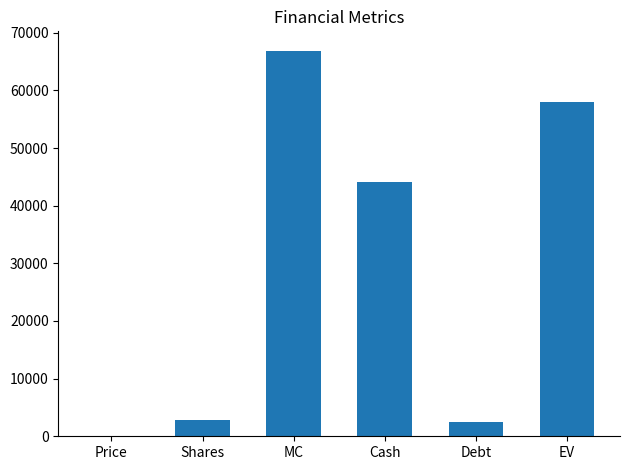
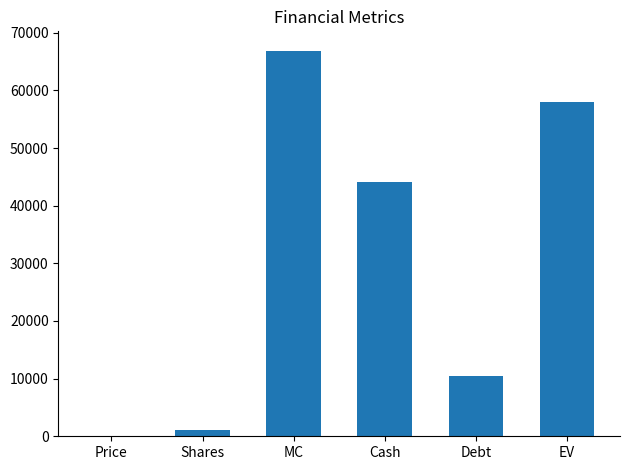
  {
-   "Shares": 3000,
+   "Shares": 1000,
    "MC": 67000,
    "Cash": 44000,
-   "Debt": 2000,
+   "Debt": 10000,
    "EV": 58000
  }
